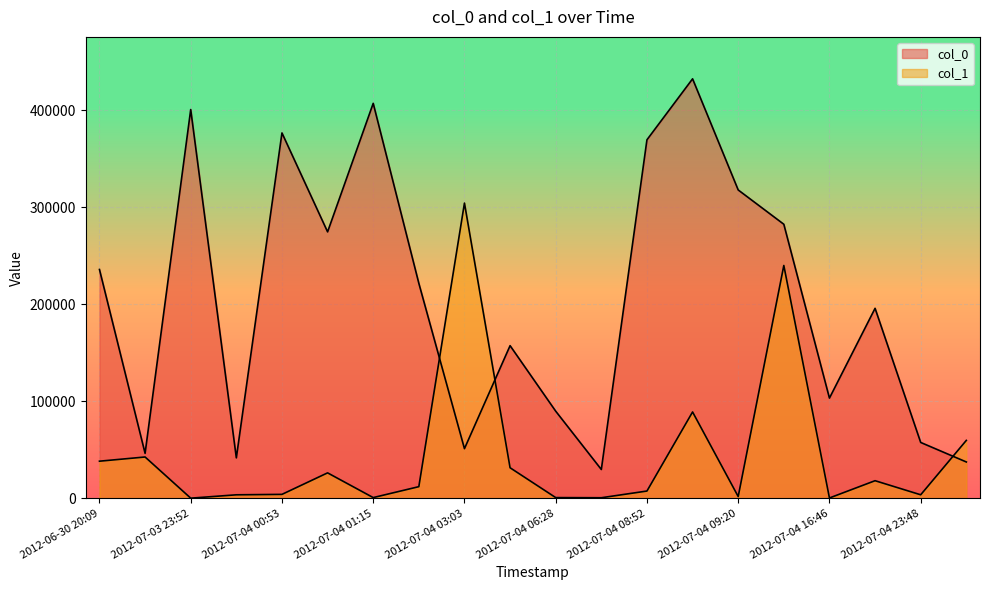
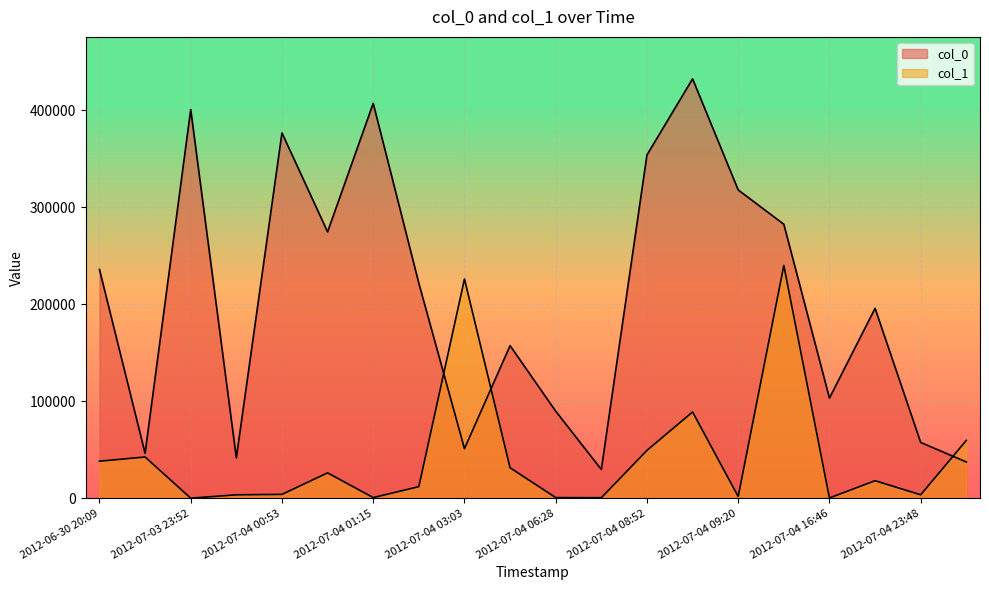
  {
    "col_0": {
      "2012-07-04 00:53": 380000,
      "2012-07-04 01:15": 410000,
      "2012-07-04 03:03": 50000,
-     "2012-07-04 08:52": 370000,
+     "2012-07-04 08:52": 350000,
      "2012-07-04 09:20": 320000
    },
    "col_1": {
      "2012-07-04 00:53": 0,
      "2012-07-04 01:15": 0,
-     "2012-07-04 03:03": 300000,
-     "2012-07-04 08:52": 10000,
+     "2012-07-04 03:03": 230000,
+     "2012-07-04 08:52": 50000,
      "2012-07-04 09:20": 0
    }
  }
